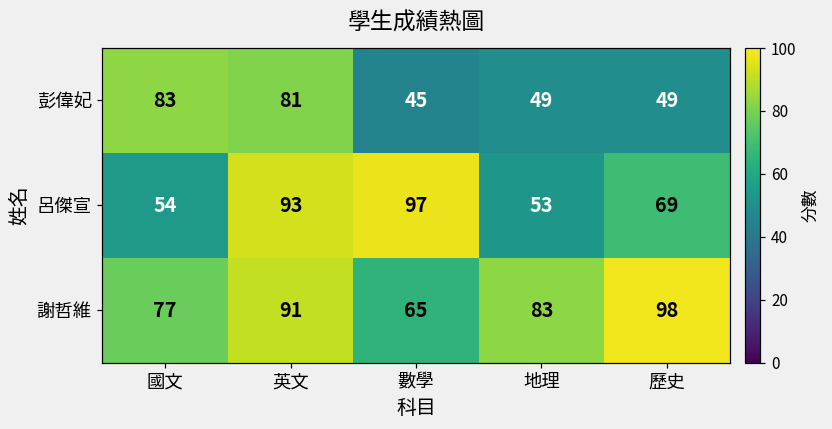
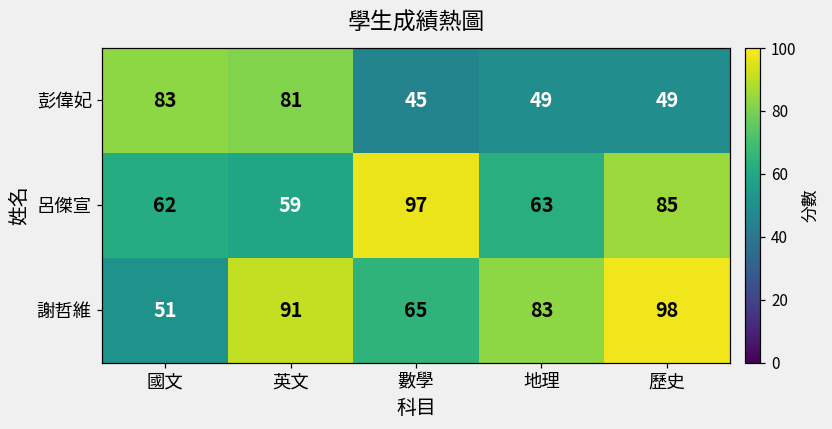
  {
    "彭偉妃": {
      "國文": 83,
      "英文": 81,
      "數學": 45,
      "地理": 49,
      "歷史": 49
    },
    "呂傑宣": {
-     "國文": 54,
-     "英文": 93,
+     "國文": 62,
+     "英文": 59,
      "數學": 97,
-     "地理": 53,
-     "歷史": 69
+     "地理": 63,
+     "歷史": 85
    },
    "謝哲維": {
-     "國文": 77,
+     "國文": 51,
      "英文": 91,
      "數學": 65,
      "地理": 83,
      "歷史": 98
    }
  }
